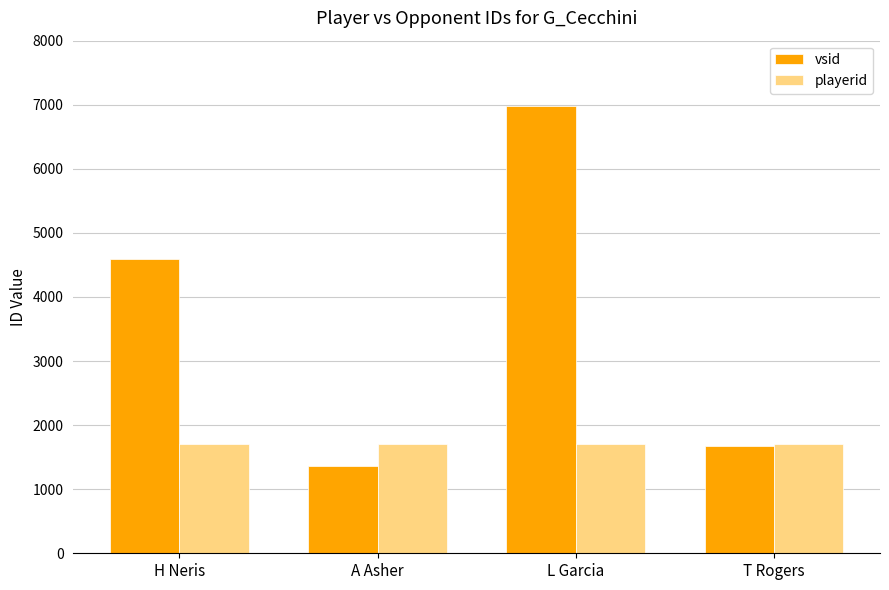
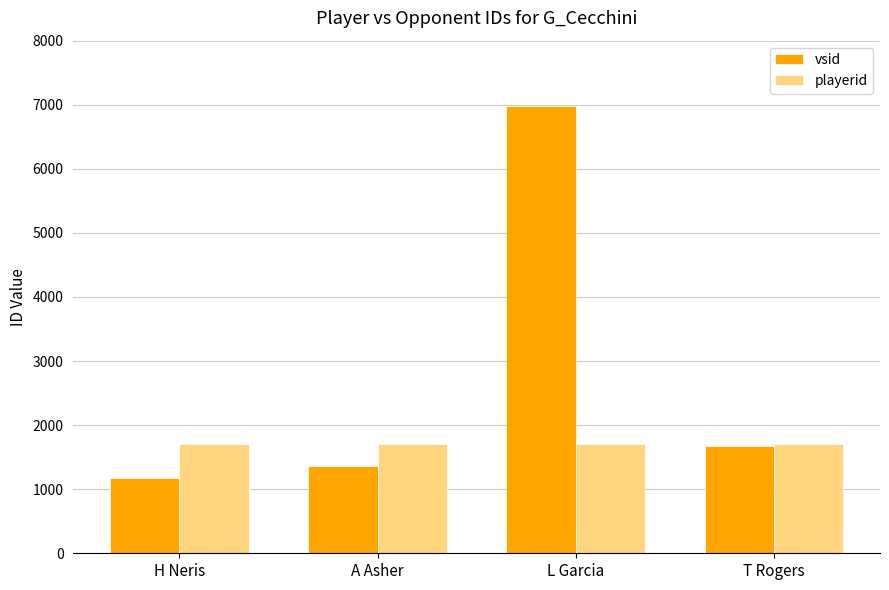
  {
    "vsid": {
-     "H Neris": 4600,
+     "H Neris": 1200,
      "A Asher": 1400,
      "L Garcia": 7000,
      "T Rogers": 1700
    },
    "playerid": {
      "H Neris": 1700,
      "A Asher": 1700,
      "L Garcia": 1700,
      "T Rogers": 1700
    }
  }
